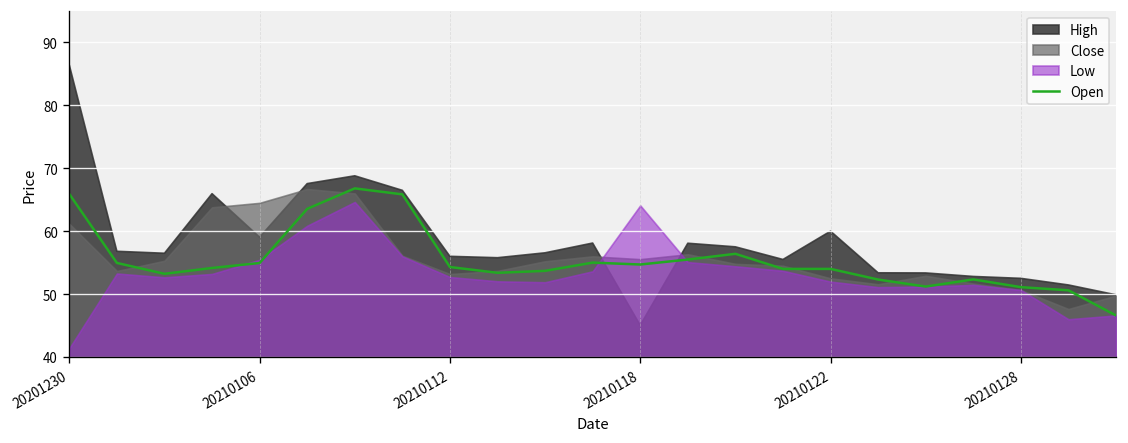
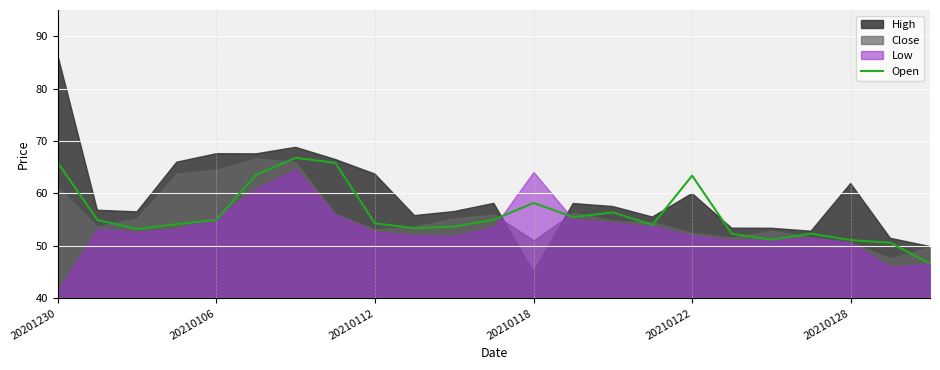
  {
    "Open": {
      "20201230": 66,
      "20210106": 55,
      "20210112": 54,
-     "20210118": 55,
-     "20210122": 54
+     "20210118": 58,
+     "20210122": 63
    },
    "High": {
      "20201230": 86,
-     "20210106": 59,
-     "20210112": 56,
+     "20210106": 68,
+     "20210112": 64,
      "20210118": 45,
      "20210122": 60,
-     "20210128": 53
+     "20210128": 62
    },
    "Close": {
      "20201230": 61,
      "20210106": 65,
-     "20210118": 56,
+     "20210118": 51,
      "20210122": 53
    },
    "Low": {
      "20201230": 41,
      "20210106": 55,
      "20210118": 64,
      "20210122": 52
    }
  }
